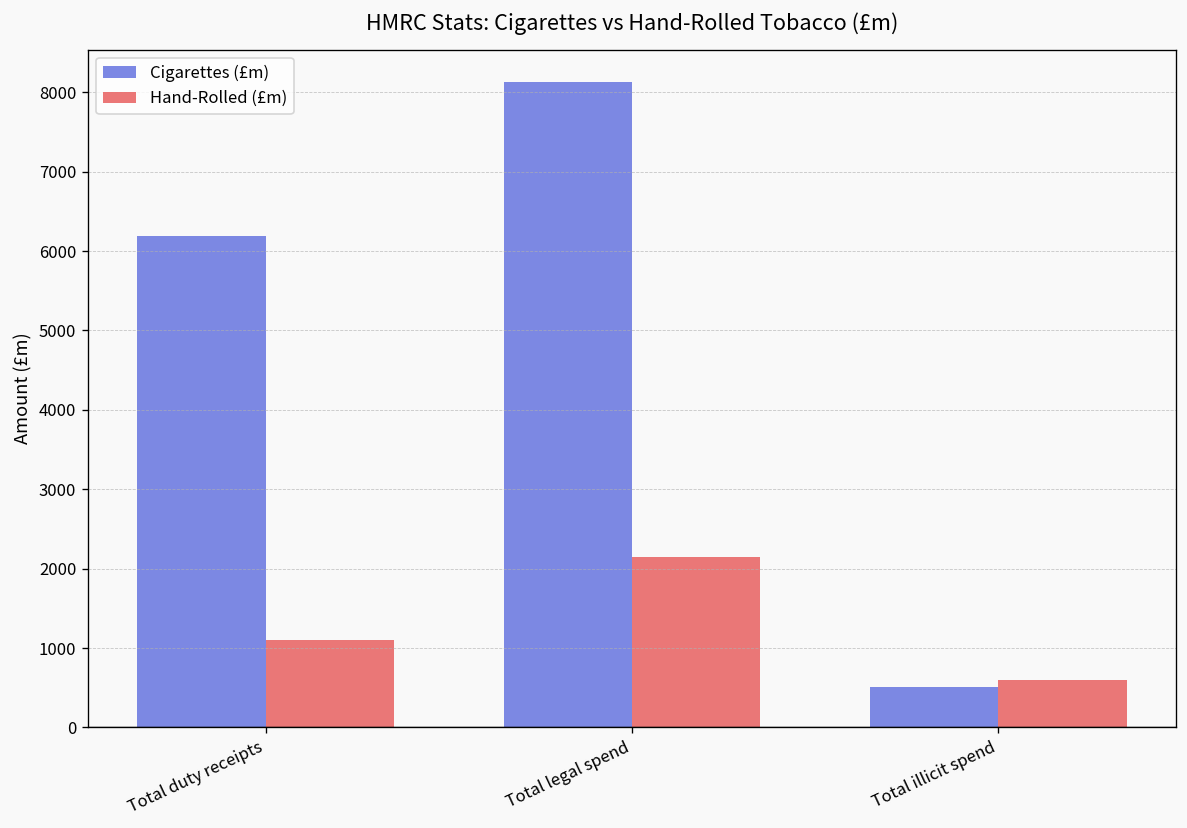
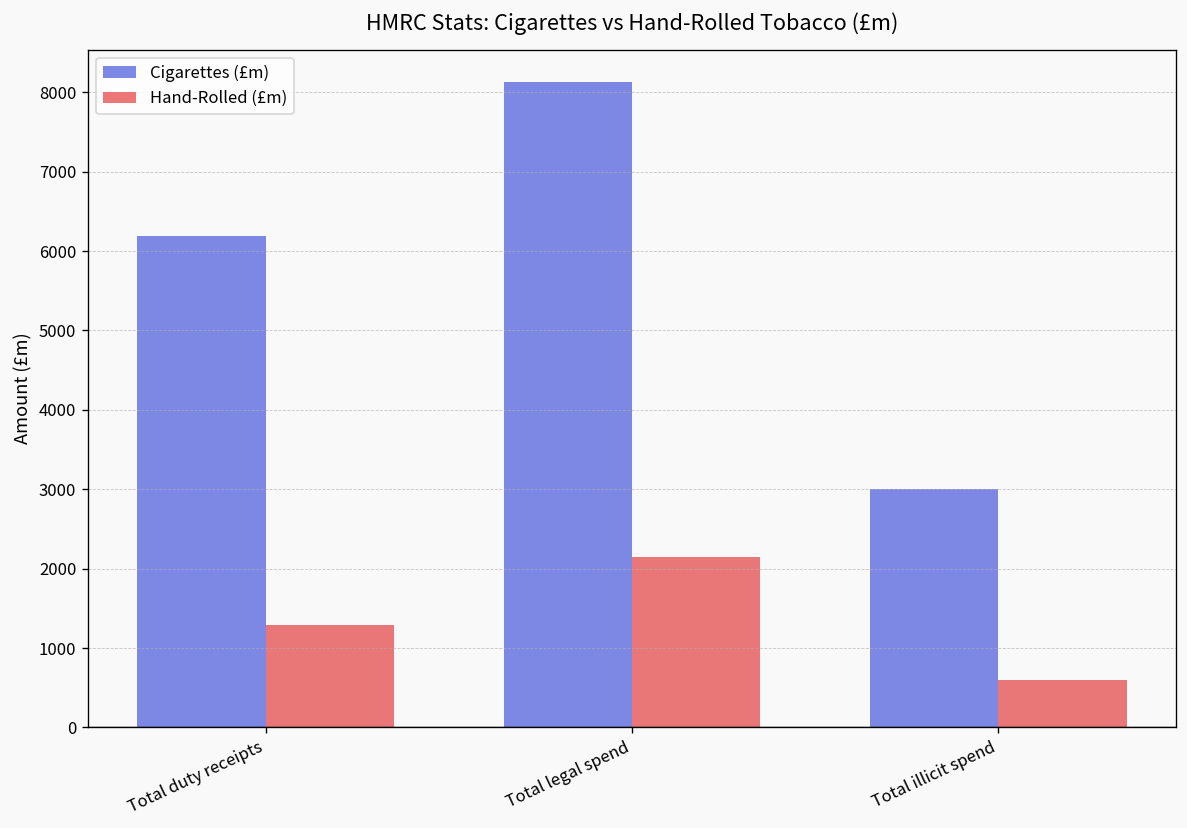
  {
    "Cigarettes (£m)": {
      "Total duty receipts": 6200,
      "Total legal spend": 8100,
-     "Total illicit spend": 500
+     "Total illicit spend": 3000
    },
    "Hand-Rolled (£m)": {
-     "Total duty receipts": 1100,
+     "Total duty receipts": 1300,
      "Total legal spend": 2100,
      "Total illicit spend": 600
    }
  }
